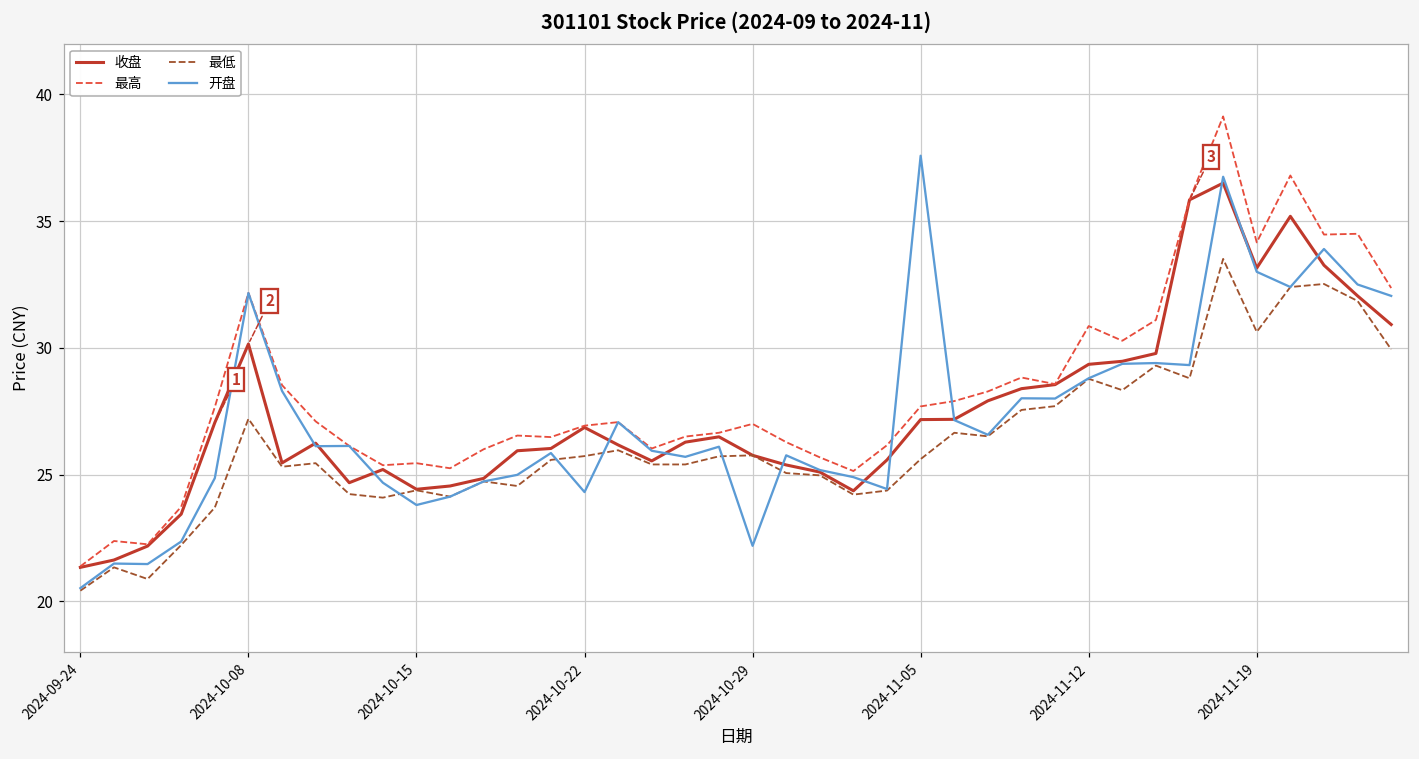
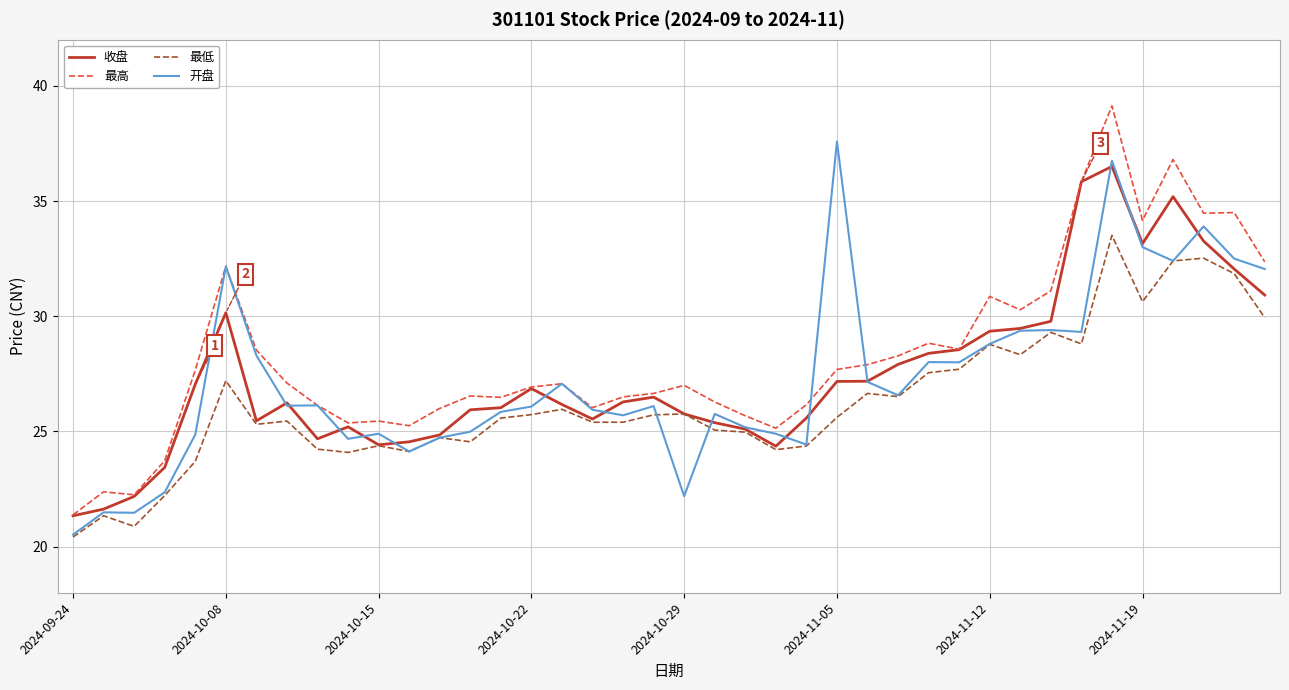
  {
    "开盘": {
-     "2024-10-15": 23.8,
-     "2024-10-22": 24.3,
+     "2024-10-15": 24.9,
+     "2024-10-22": 26.1,
      "2024-10-29": 22.2,
      "2024-11-05": 37.6,
      "2024-11-19": 33.0
    }
  }
